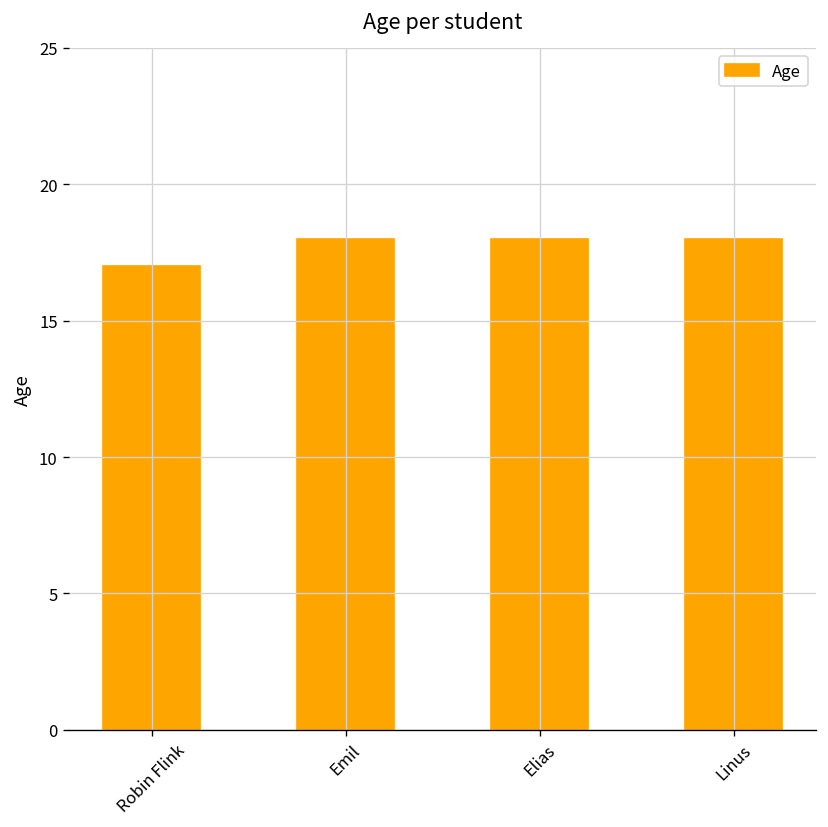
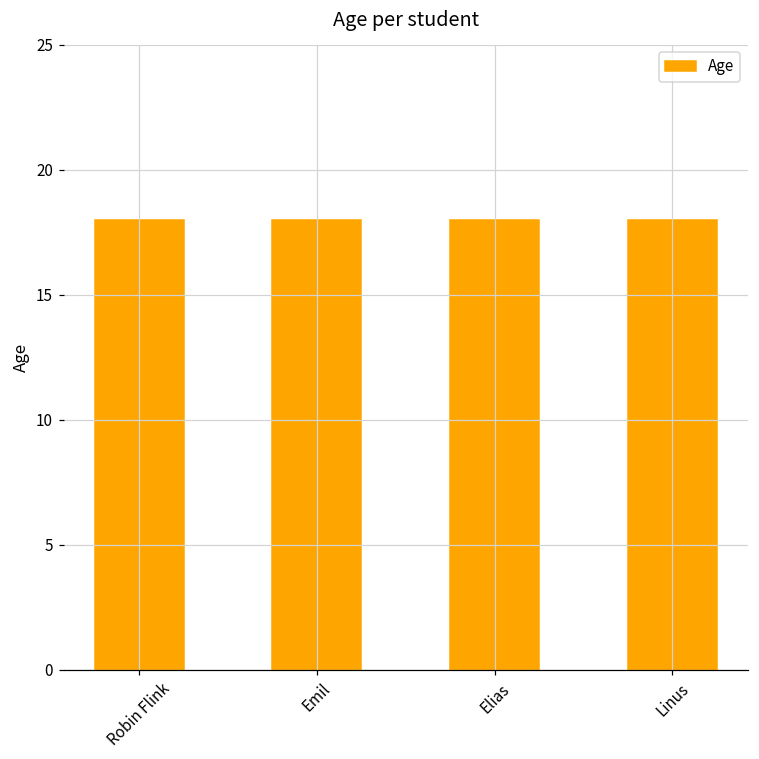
  {
-   "Robin Flink": 17,
+   "Robin Flink": 18,
    "Emil": 18,
    "Elias": 18,
    "Linus": 18
  }
